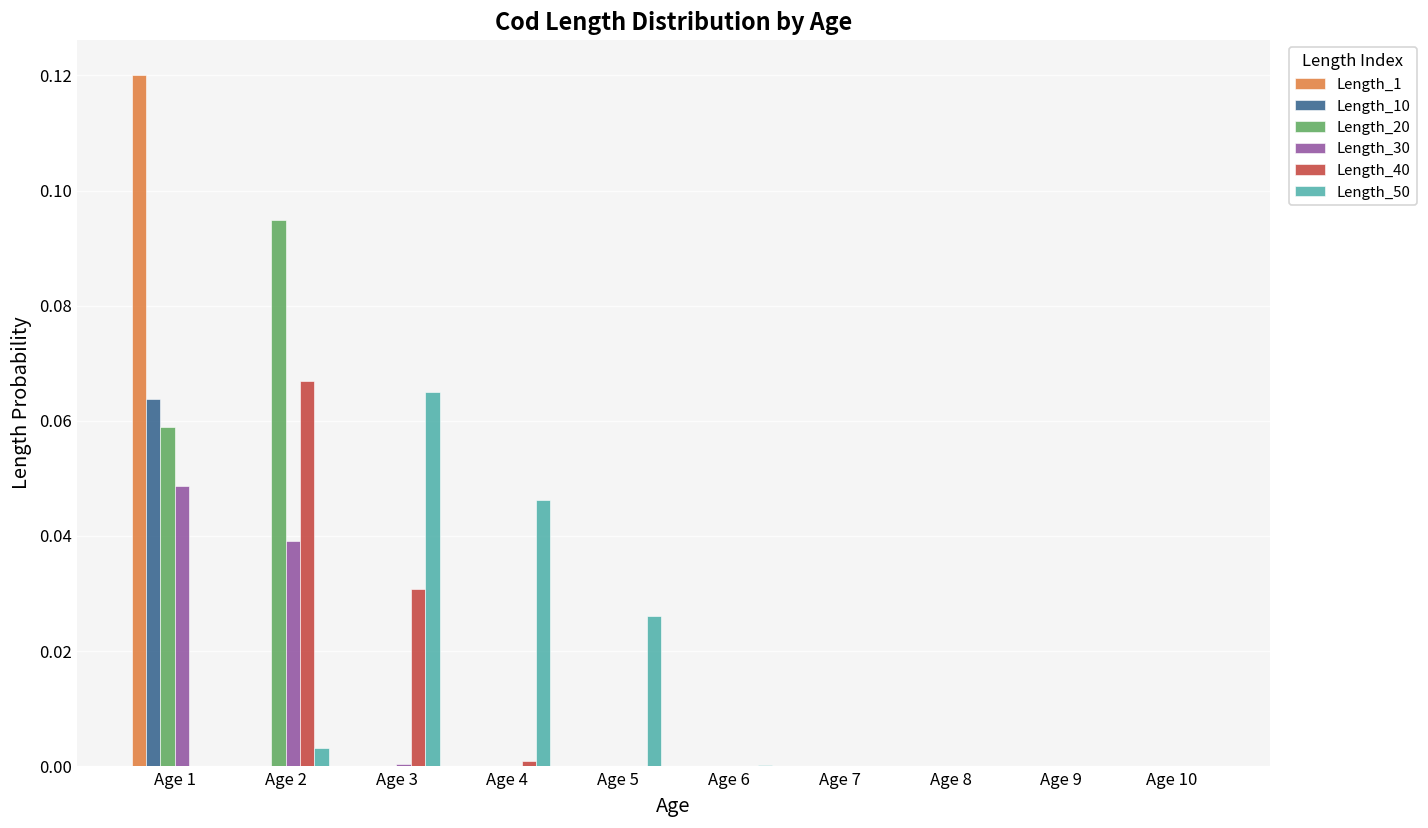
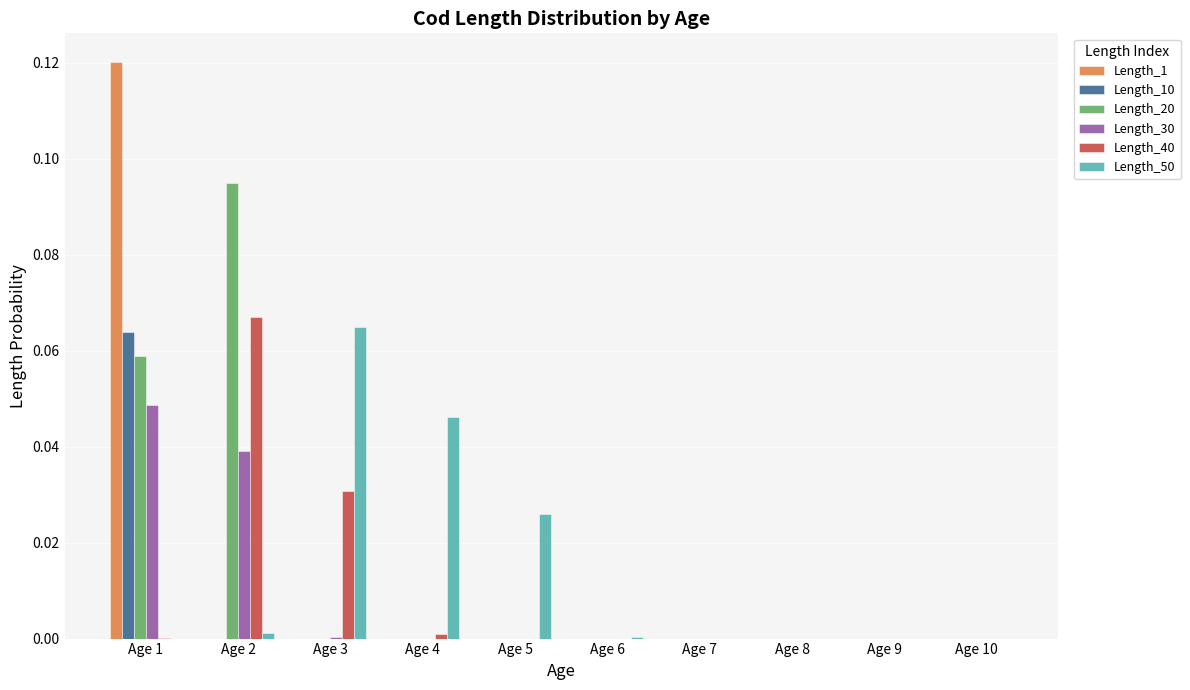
  {
    "Length_1": {
      "Age 1": 0.120
    },
    "Length_10": {
      "Age 1": 0.064
    },
    "Length_20": {
      "Age 1": 0.059,
      "Age 2": 0.095
    },
    "Length_30": {
      "Age 1": 0.049,
      "Age 2": 0.039
    },
    "Length_40": {
      "Age 2": 0.067,
      "Age 3": 0.031,
      "Age 4": 0.001
    },
    "Length_50": {
-     "Age 2": 0.003,
+     "Age 2": 0.001,
      "Age 3": 0.065,
      "Age 4": 0.046,
      "Age 5": 0.026
    }
  }
